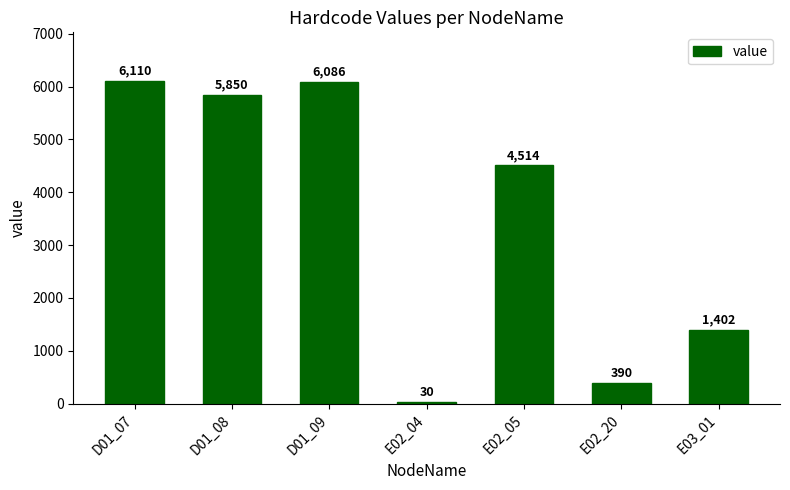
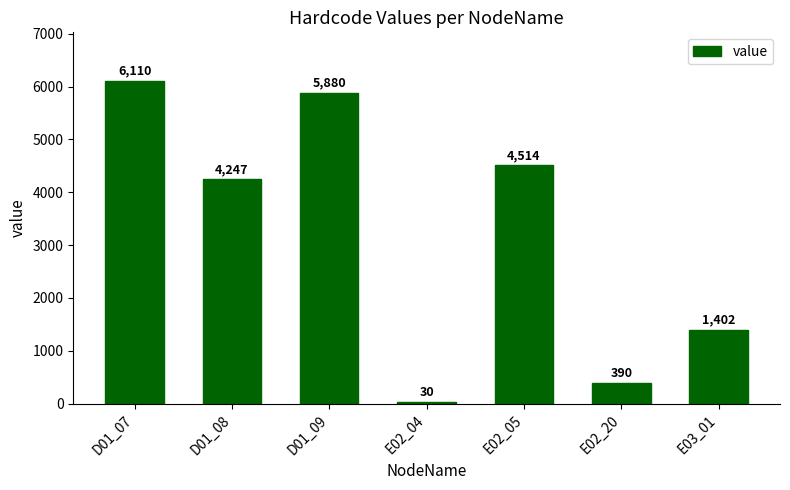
  {
    "D01_07": "6,110",
-   "D01_08": "5,850",
-   "D01_09": "6,086",
+   "D01_08": "4,247",
+   "D01_09": "5,880",
    "E02_04": "30",
    "E02_05": "4,514",
    "E02_20": "390",
    "E03_01": "1,402"
  }
